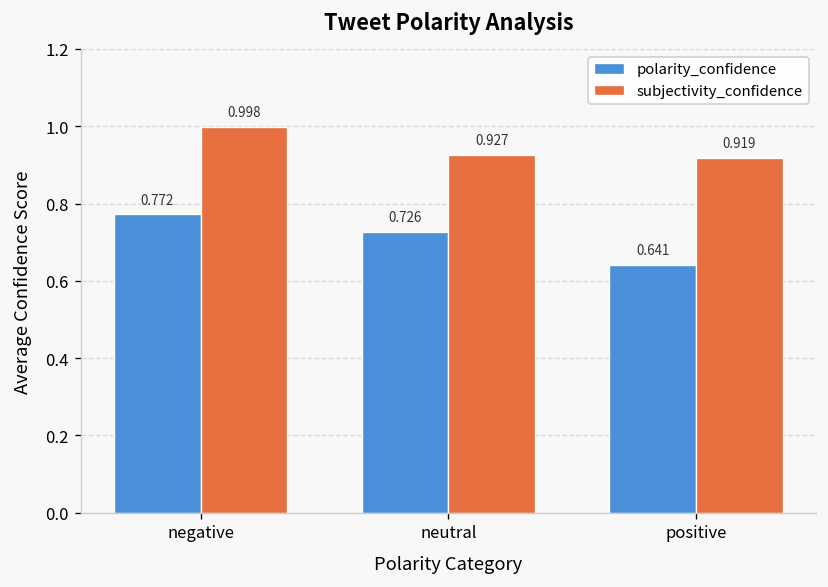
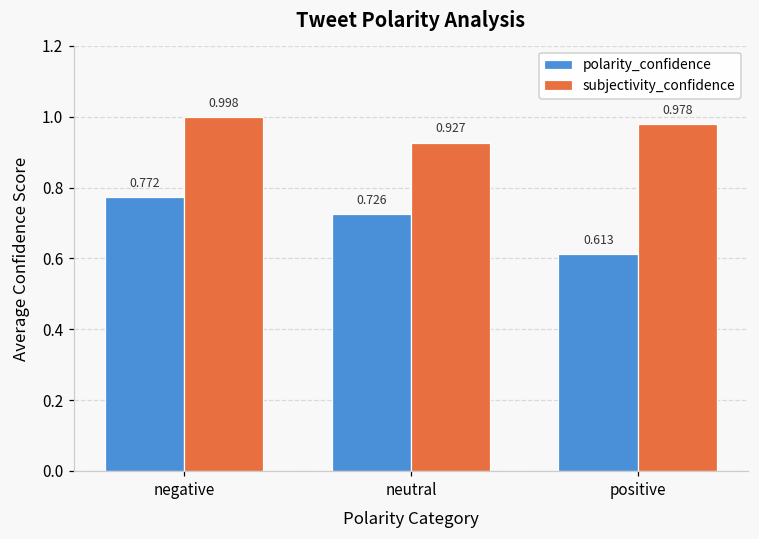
  {
    "polarity_confidence": {
      "negative": 0.772,
      "neutral": 0.726,
-     "positive": 0.641
+     "positive": 0.613
    },
    "subjectivity_confidence": {
      "negative": 0.998,
      "neutral": 0.927,
-     "positive": 0.919
+     "positive": 0.978
    }
  }
